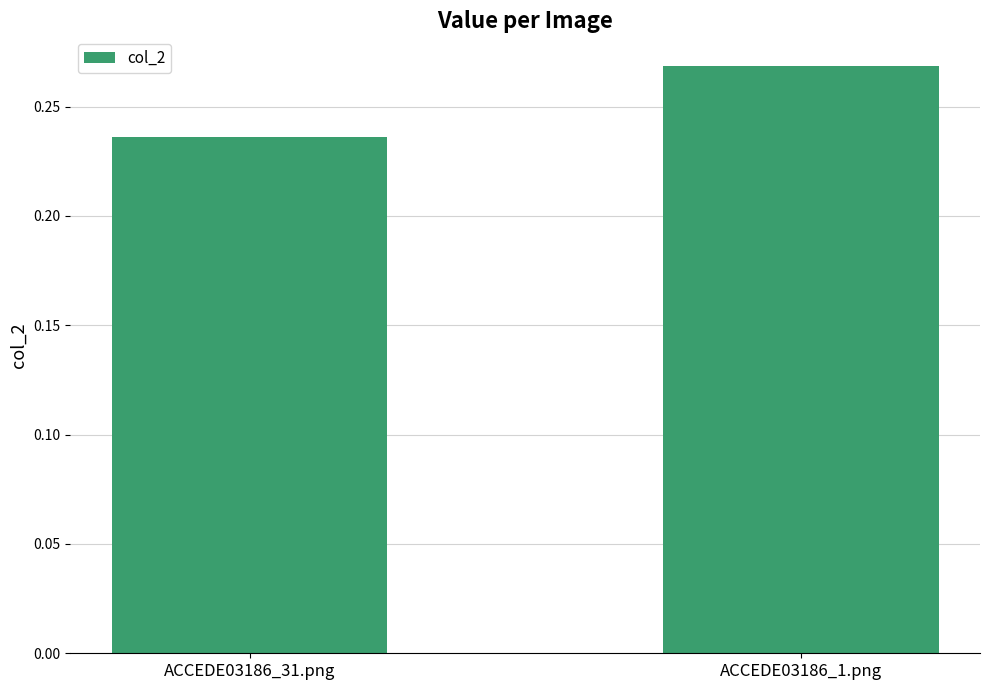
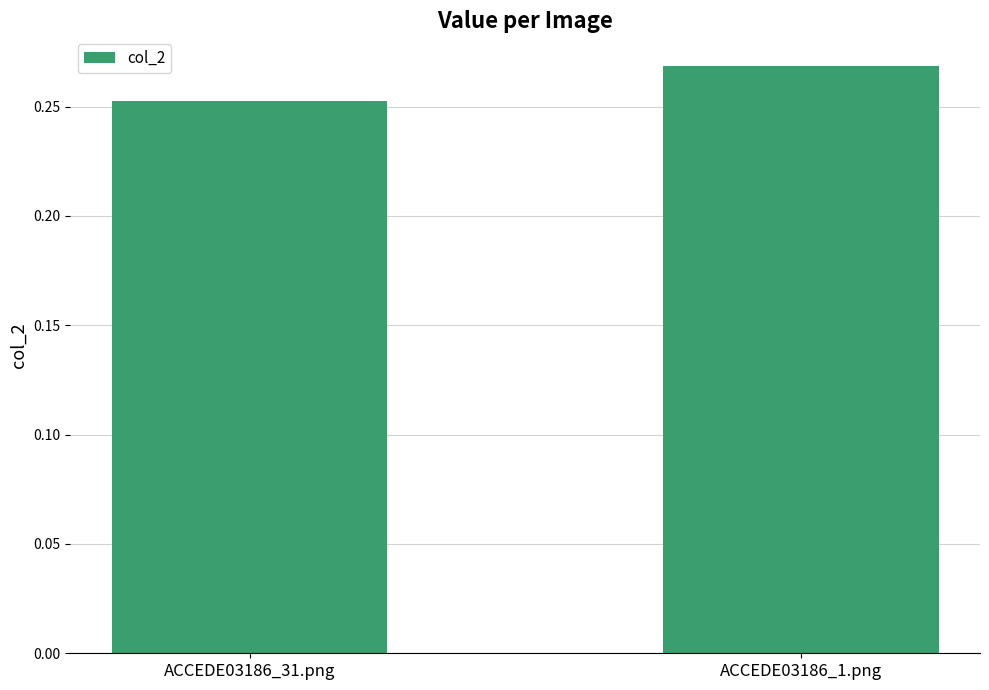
  {
-   "ACCEDE03186_31.png": 0.236,
+   "ACCEDE03186_31.png": 0.252,
    "ACCEDE03186_1.png": 0.269
  }
